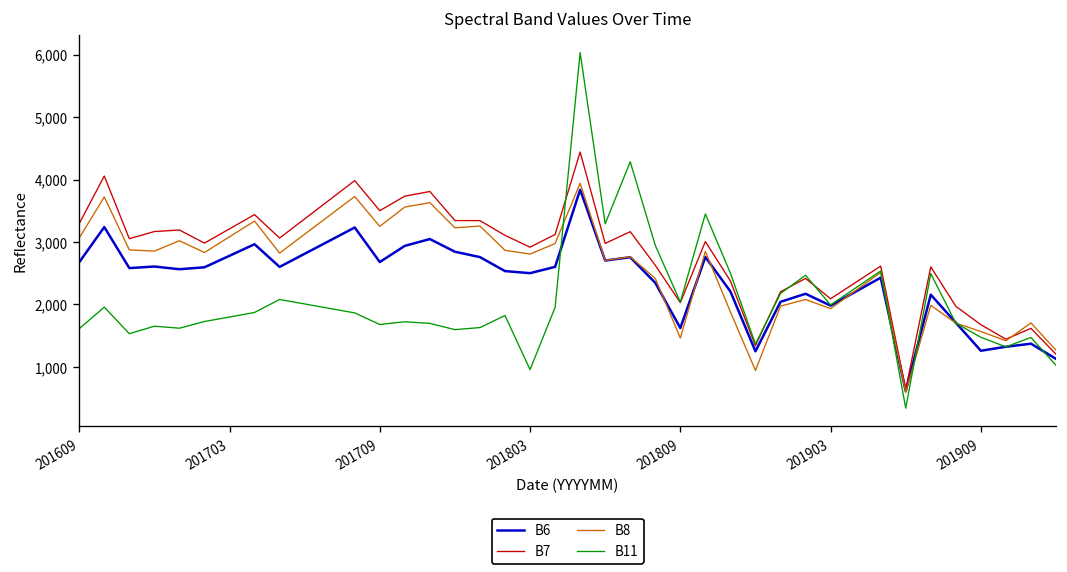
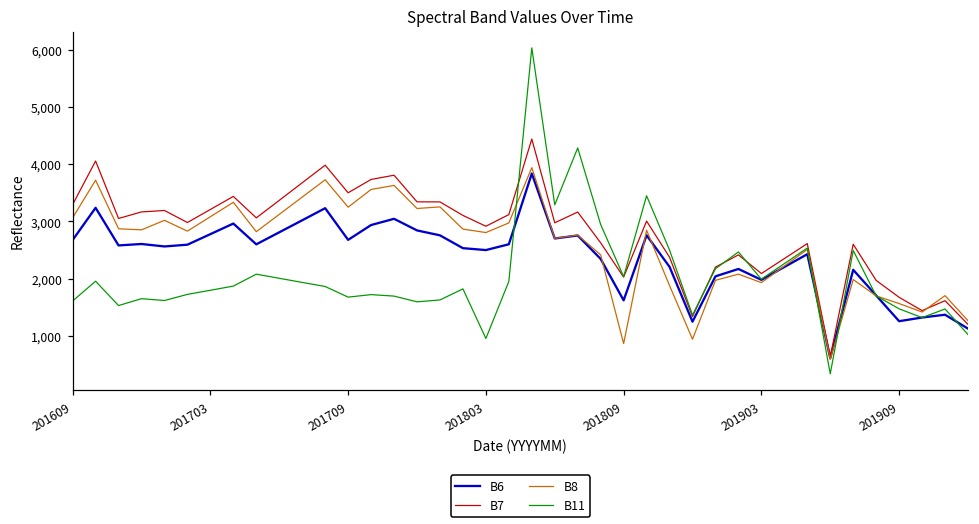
  {
    "B6": {
      "201609": "2,700",
      "201703": "2,800",
      "201709": "2,700",
      "201803": "2,500",
      "201809": "1,600",
      "201909": "1,300"
    },
    "B7": {
      "201609": "3,300",
      "201703": "3,200",
      "201709": "3,500",
      "201803": "2,900",
      "201903": "2,100",
      "201909": "1,700"
    },
    "B8": {
      "201609": "3,100",
      "201703": "3,100",
      "201709": "3,300",
      "201803": "2,800",
-     "201809": "1,500",
+     "201809": "900",
      "201909": "1,600"
    },
    "B11": {
      "201609": "1,600",
      "201703": "1,800",
      "201709": "1,700",
      "201803": "1,000",
      "201909": "1,500"
    }
  }
